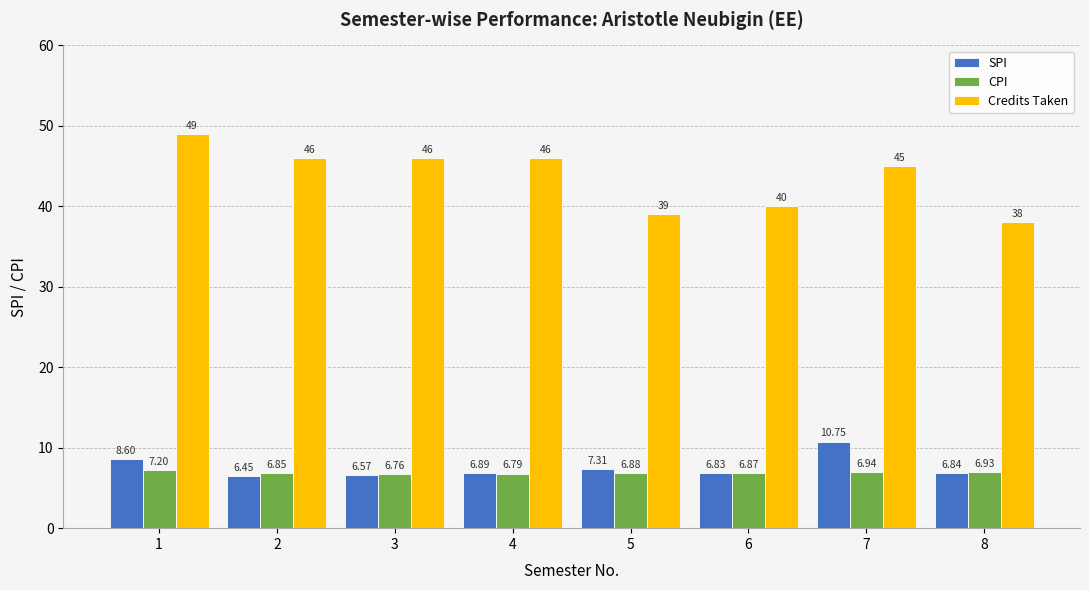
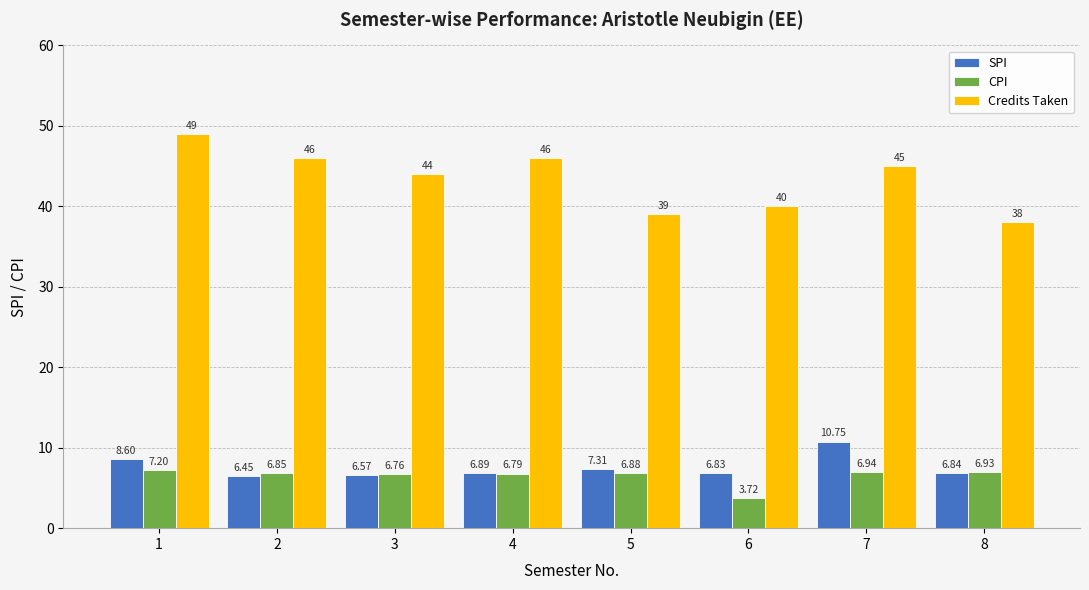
  {
    "SPI": {
      "1": 8.60,
      "2": 6.45,
      "3": 6.57,
      "4": 6.89,
      "5": 7.31,
      "6": 6.83,
      "7": 10.75,
      "8": 6.84
    },
    "CPI": {
      "1": 7.20,
      "2": 6.85,
      "3": 6.76,
      "4": 6.79,
      "5": 6.88,
-     "6": 6.87,
+     "6": 3.72,
      "7": 6.94,
      "8": 6.93
    },
    "Credits Taken": {
      "1": 49,
      "2": 46,
-     "3": 46,
+     "3": 44,
      "4": 46,
      "5": 39,
      "6": 40,
      "7": 45,
      "8": 38
    }
  }
